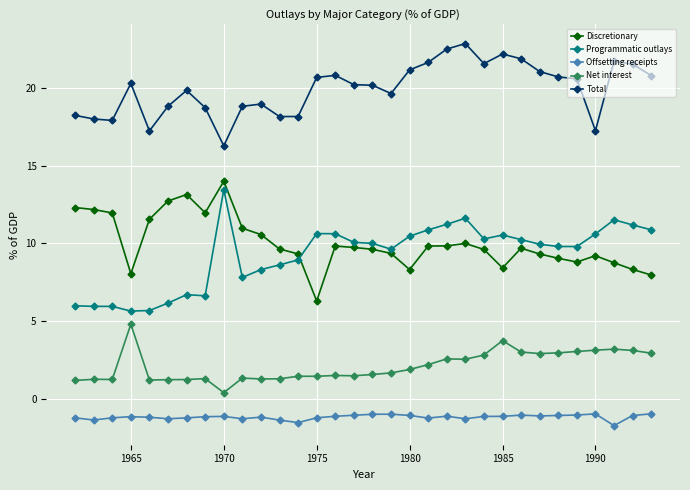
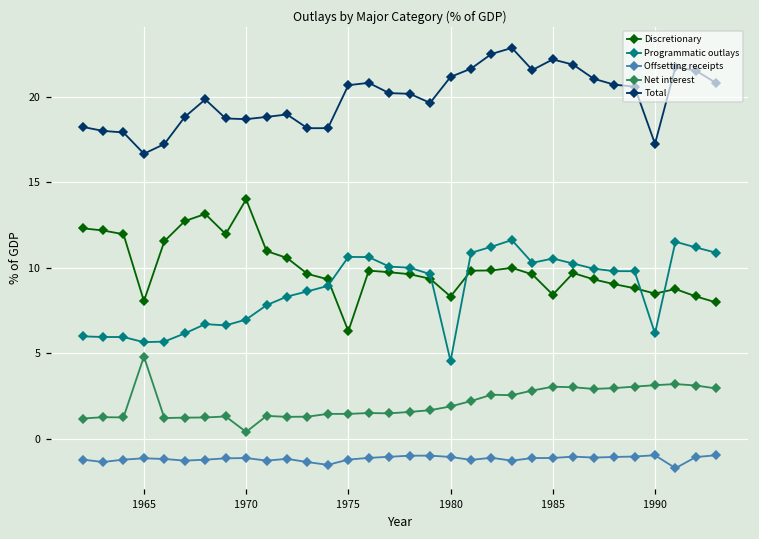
  {
    "Discretionary": {
      "1965": 8.0,
      "1970": 14.0,
      "1975": 6.3,
      "1980": 8.3,
      "1985": 8.4,
-     "1990": 9.2
+     "1990": 8.5
    },
    "Programmatic outlays": {
      "1965": 5.6,
-     "1970": 13.5,
+     "1970": 7.0,
      "1975": 10.6,
-     "1980": 10.5,
+     "1980": 4.5,
      "1985": 10.5,
-     "1990": 10.6
+     "1990": 6.2
    },
    "Offsetting receipts": {
      "1965": -1.2,
      "1970": -1.1,
      "1975": -1.2,
      "1980": -1.1,
      "1985": -1.1,
      "1990": -1.0
    },
    "Net interest": {
      "1965": 4.8,
      "1970": 0.4,
      "1975": 1.4,
      "1980": 1.9,
-     "1985": 3.7,
+     "1985": 3.0,
      "1990": 3.1
    },
    "Total": {
-     "1965": 20.3,
-     "1970": 16.3,
+     "1965": 16.7,
+     "1970": 18.7,
      "1975": 20.7,
      "1980": 21.2,
      "1985": 22.2,
      "1990": 17.3
    }
  }
